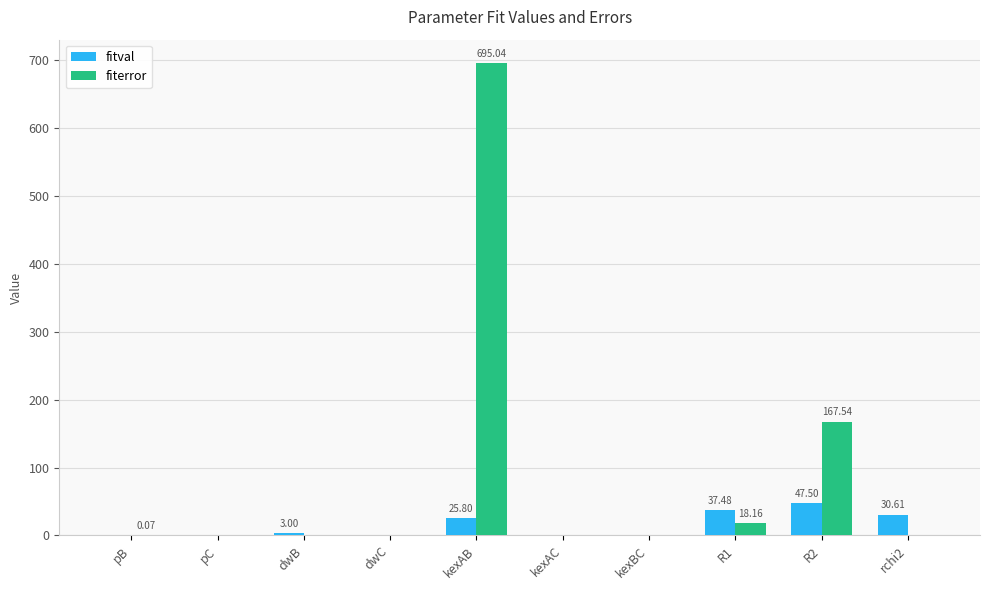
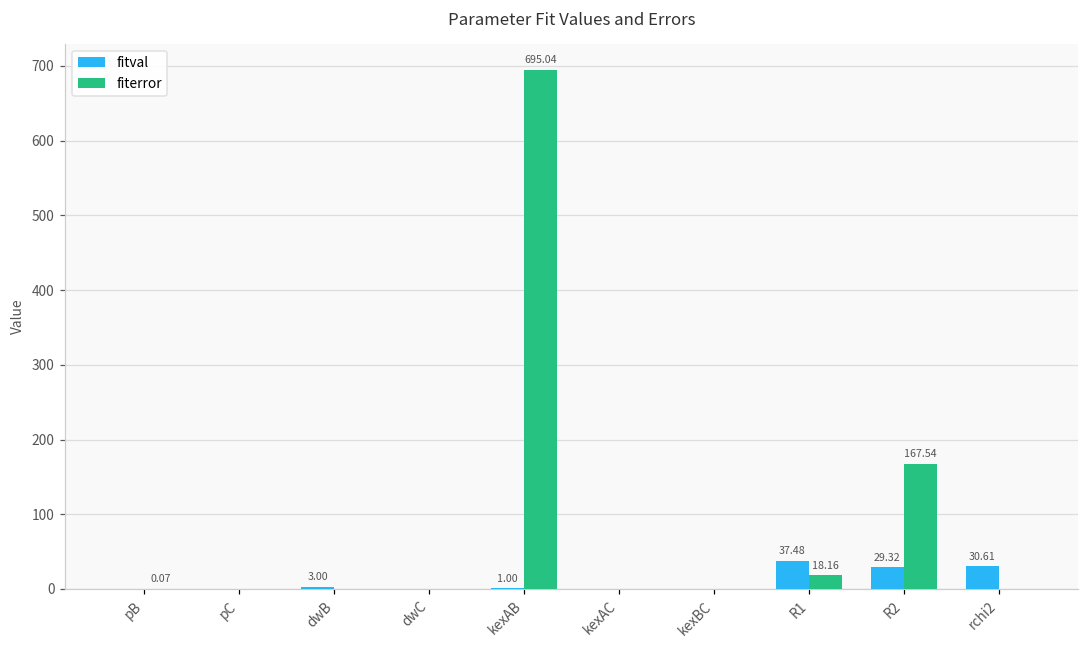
  {
    "fitval": {
      "dwB": 3.00,
-     "kexAB": 25.80,
+     "kexAB": 1.00,
      "R1": 37.48,
-     "R2": 47.50,
+     "R2": 29.32,
      "rchi2": 30.61
    },
    "fiterror": {
      "pB": 0.07,
      "kexAB": 695.04,
      "R1": 18.16,
      "R2": 167.54
    }
  }
